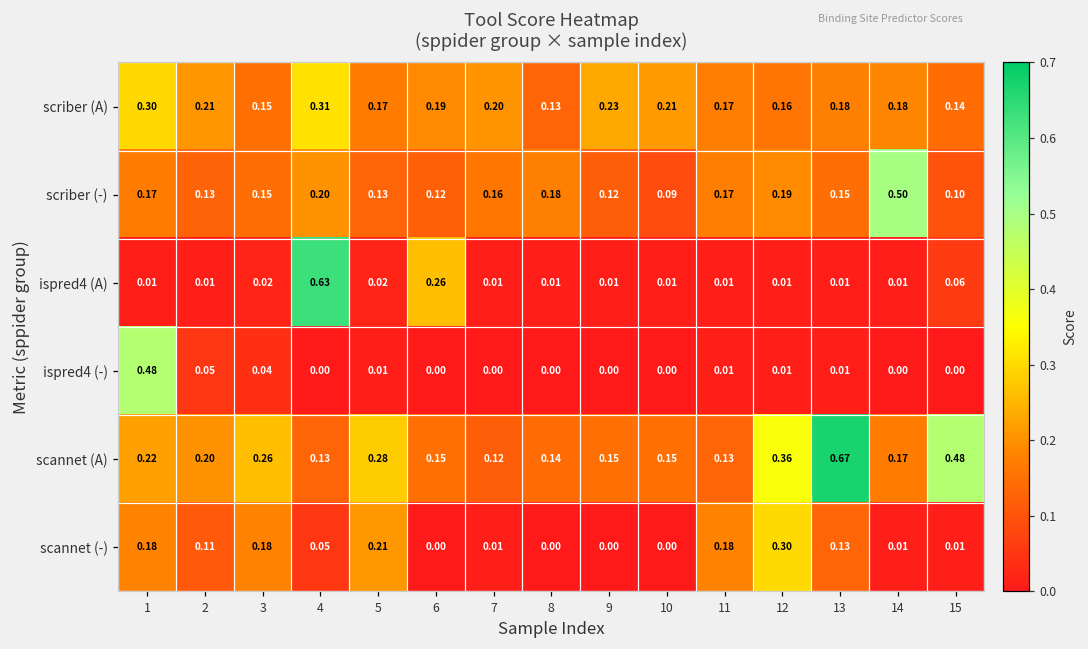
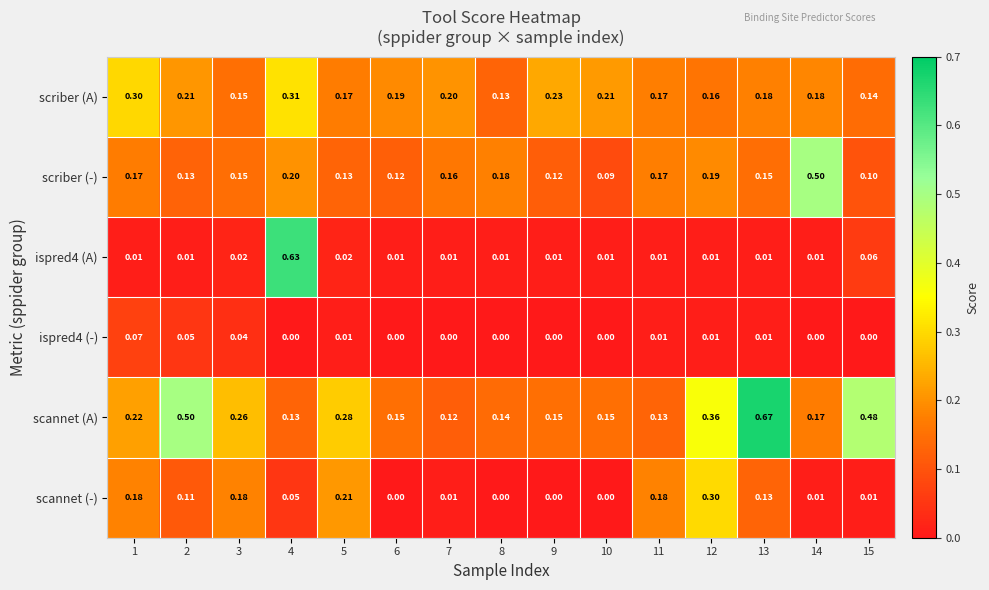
  {
    "scriber (A)": {
      "1": 0.30,
      "2": 0.21,
      "3": 0.15,
      "4": 0.31,
      "5": 0.17,
      "6": 0.19,
      "7": 0.20,
      "8": 0.13,
      "9": 0.23,
      "10": 0.21,
      "11": 0.17,
      "12": 0.16,
      "13": 0.18,
      "14": 0.18,
      "15": 0.14
    },
    "scriber (-)": {
      "1": 0.17,
      "2": 0.13,
      "3": 0.15,
      "4": 0.20,
      "5": 0.13,
      "6": 0.12,
      "7": 0.16,
      "8": 0.18,
      "9": 0.12,
      "10": 0.09,
      "11": 0.17,
      "12": 0.19,
      "13": 0.15,
      "14": 0.50,
      "15": 0.10
    },
    "ispred4 (A)": {
      "1": 0.01,
      "2": 0.01,
      "3": 0.02,
      "4": 0.63,
      "5": 0.02,
-     "6": 0.26,
+     "6": 0.01,
      "7": 0.01,
      "8": 0.01,
      "9": 0.01,
      "10": 0.01,
      "11": 0.01,
      "12": 0.01,
      "13": 0.01,
      "14": 0.01,
      "15": 0.06
    },
    "ispred4 (-)": {
-     "1": 0.48,
+     "1": 0.07,
      "2": 0.05,
      "3": 0.04,
      "4": 0.00,
      "5": 0.01,
      "6": 0.00,
      "7": 0.00,
      "8": 0.00,
      "9": 0.00,
      "10": 0.00,
      "11": 0.01,
      "12": 0.01,
      "13": 0.01,
      "14": 0.00,
      "15": 0.00
    },
    "scannet (A)": {
      "1": 0.22,
-     "2": 0.20,
+     "2": 0.50,
      "3": 0.26,
      "4": 0.13,
      "5": 0.28,
      "6": 0.15,
      "7": 0.12,
      "8": 0.14,
      "9": 0.15,
      "10": 0.15,
      "11": 0.13,
      "12": 0.36,
      "13": 0.67,
      "14": 0.17,
      "15": 0.48
    },
    "scannet (-)": {
      "1": 0.18,
      "2": 0.11,
      "3": 0.18,
      "4": 0.05,
      "5": 0.21,
      "6": 0.00,
      "7": 0.01,
      "8": 0.00,
      "9": 0.00,
      "10": 0.00,
      "11": 0.18,
      "12": 0.30,
      "13": 0.13,
      "14": 0.01,
      "15": 0.01
    }
  }
